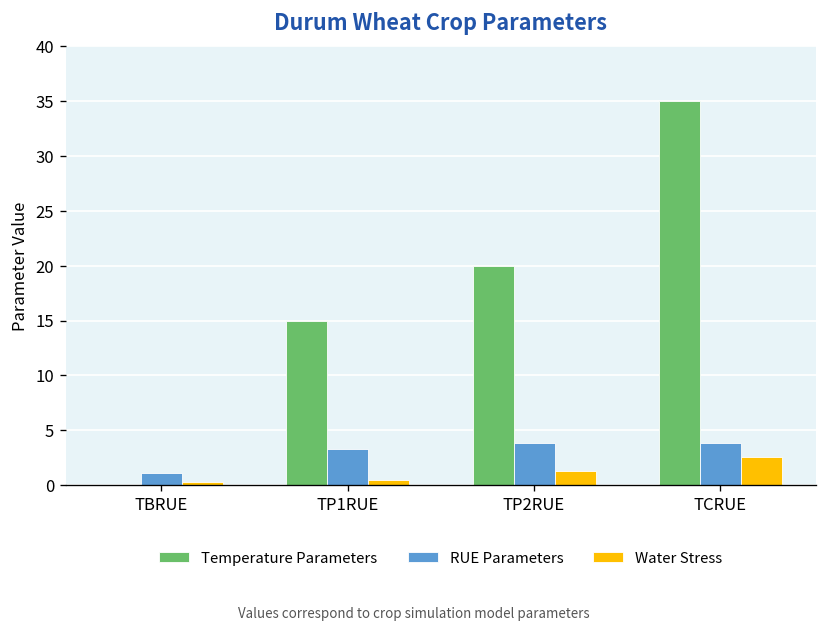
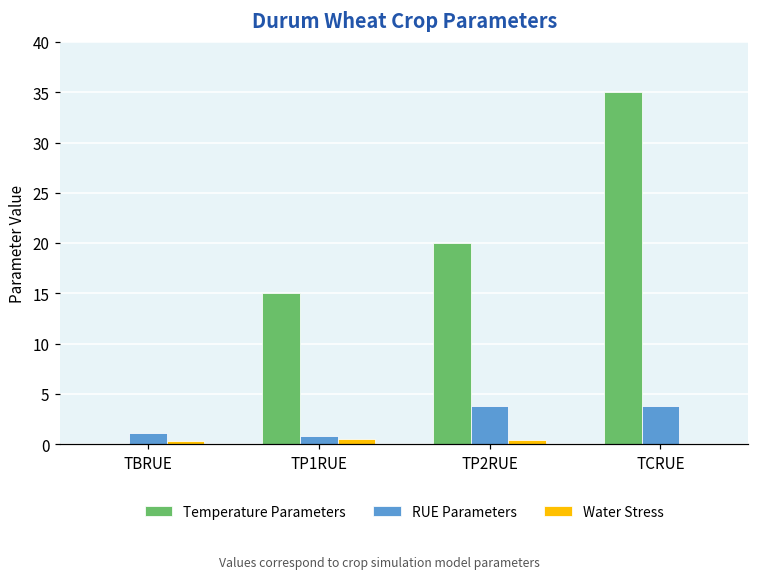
  {
    "Temperature Parameters": {
      "TBRUE": 0,
      "TP1RUE": 15,
      "TP2RUE": 20,
      "TCRUE": 35
    },
    "RUE Parameters": {
      "TBRUE": 1,
-     "TP1RUE": 3,
+     "TP1RUE": 1,
      "TP2RUE": 4,
      "TCRUE": 4
    },
    "Water Stress": {
      "TBRUE": 0,
      "TP1RUE": 1,
-     "TP2RUE": 1,
-     "TCRUE": 3
+     "TP2RUE": 0,
+     "TCRUE": 0
    }
  }
